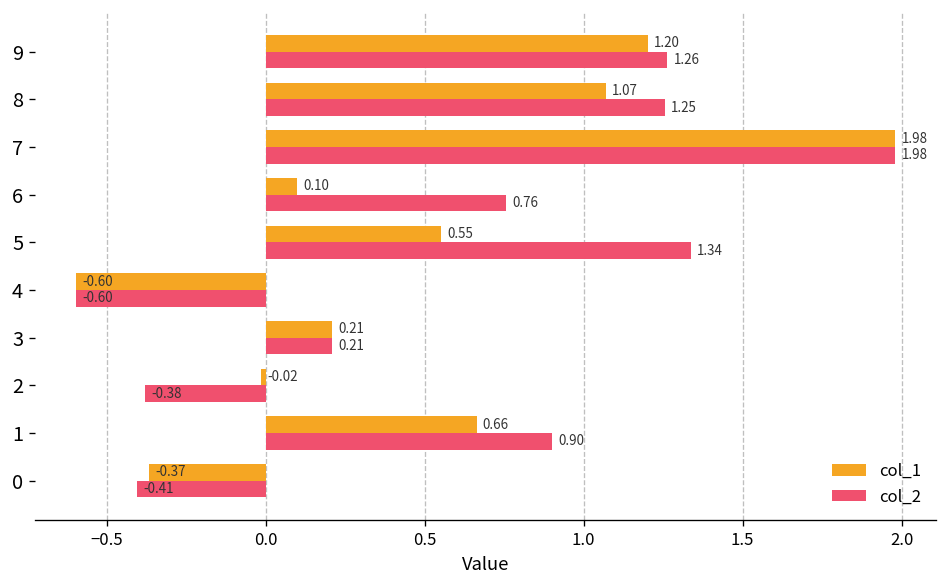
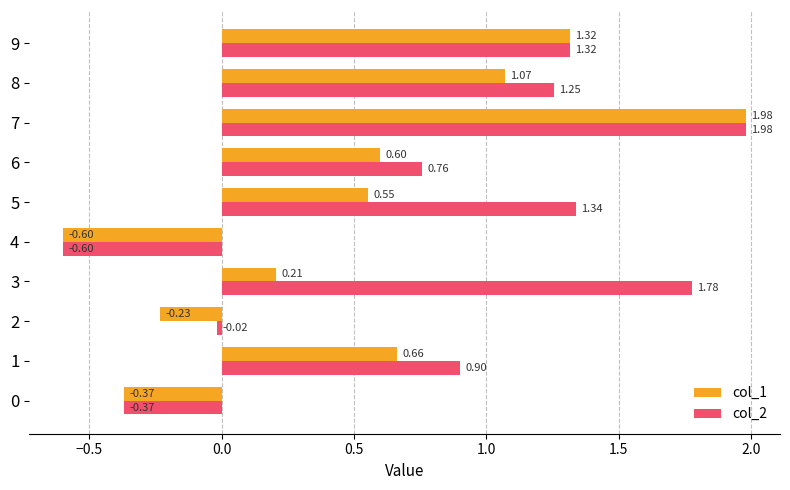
  {
    "col_1": {
-     "9": 1.20,
+     "9": 1.32,
      "8": 1.07,
      "7": 1.98,
-     "6": 0.10,
+     "6": 0.60,
      "5": 0.55,
      "4": -0.60,
      "3": 0.21,
-     "2": -0.02,
+     "2": -0.23,
      "1": 0.66,
      "0": -0.37
    },
    "col_2": {
-     "9": 1.26,
+     "9": 1.32,
      "8": 1.25,
      "7": 1.98,
      "6": 0.76,
      "5": 1.34,
      "4": -0.60,
-     "3": 0.21,
-     "2": -0.38,
+     "3": 1.78,
+     "2": -0.02,
      "1": 0.90,
-     "0": -0.41
+     "0": -0.37
    }
  }
